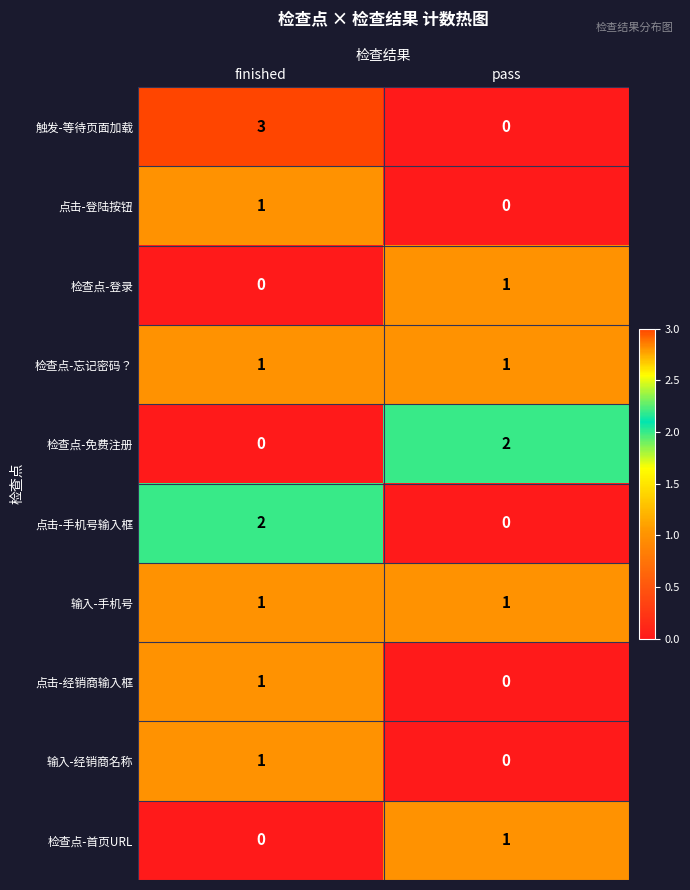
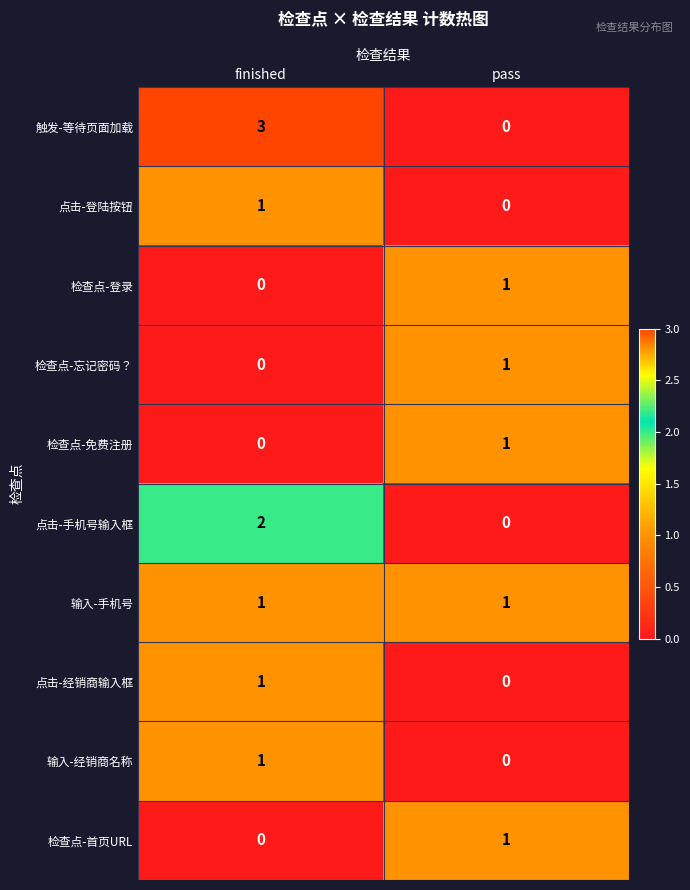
  {
    "触发-等待页面加载": {
      "finished": 3,
      "pass": 0
    },
    "点击-登陆按钮": {
      "finished": 1,
      "pass": 0
    },
    "检查点-登录": {
      "finished": 0,
      "pass": 1
    },
    "检查点-忘记密码？": {
-     "finished": 1,
+     "finished": 0,
      "pass": 1
    },
    "检查点-免费注册": {
      "finished": 0,
-     "pass": 2
+     "pass": 1
    },
    "点击-手机号输入框": {
      "finished": 2,
      "pass": 0
    },
    "输入-手机号": {
      "finished": 1,
      "pass": 1
    },
    "点击-经销商输入框": {
      "finished": 1,
      "pass": 0
    },
    "输入-经销商名称": {
      "finished": 1,
      "pass": 0
    },
    "检查点-首页URL": {
      "finished": 0,
      "pass": 1
    }
  }
